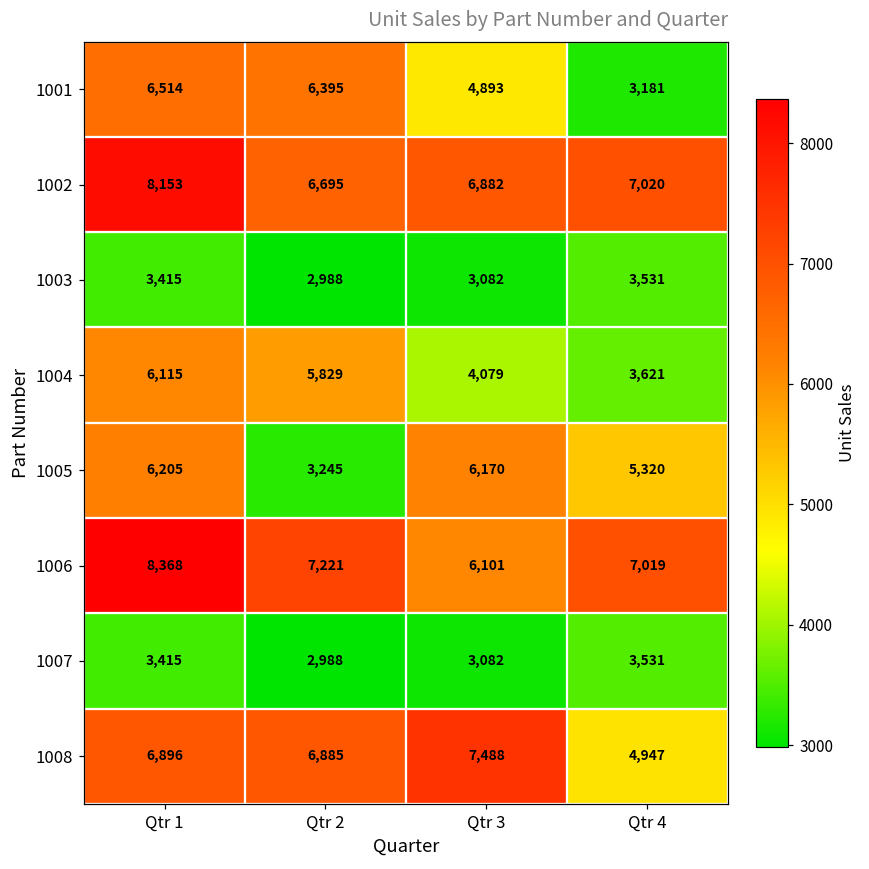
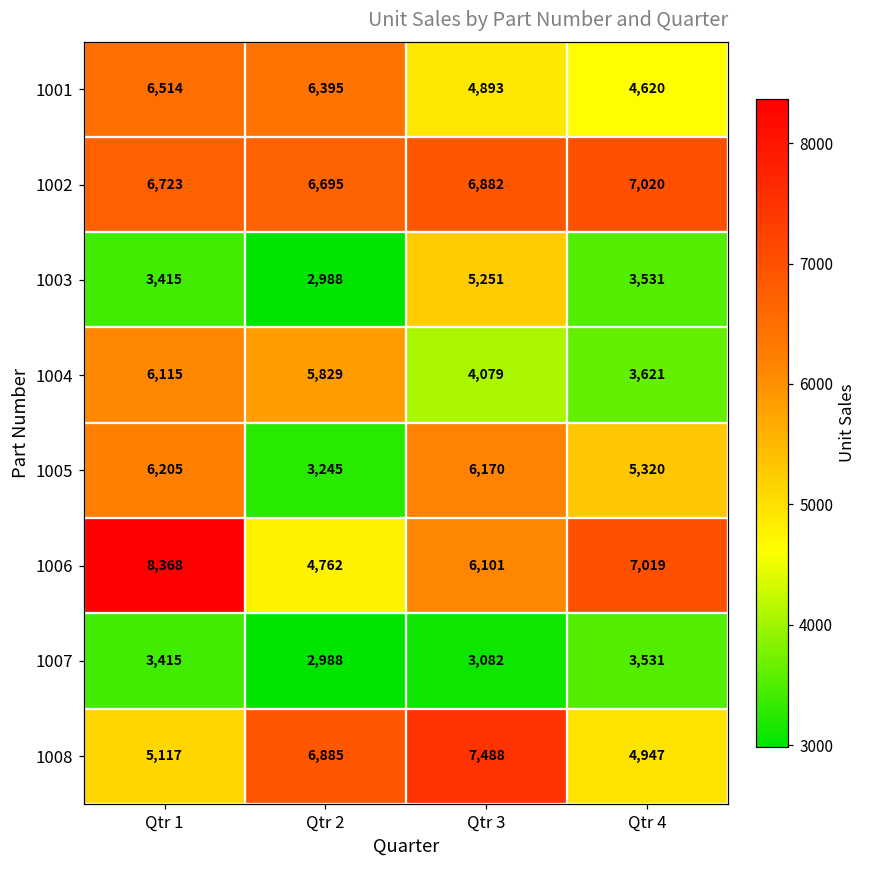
  {
    "1001": {
      "Qtr 1": "6,514",
      "Qtr 2": "6,395",
      "Qtr 3": "4,893",
-     "Qtr 4": "3,181"
+     "Qtr 4": "4,620"
    },
    "1002": {
-     "Qtr 1": "8,153",
+     "Qtr 1": "6,723",
      "Qtr 2": "6,695",
      "Qtr 3": "6,882",
      "Qtr 4": "7,020"
    },
    "1003": {
      "Qtr 1": "3,415",
      "Qtr 2": "2,988",
-     "Qtr 3": "3,082",
+     "Qtr 3": "5,251",
      "Qtr 4": "3,531"
    },
    "1004": {
      "Qtr 1": "6,115",
      "Qtr 2": "5,829",
      "Qtr 3": "4,079",
      "Qtr 4": "3,621"
    },
    "1005": {
      "Qtr 1": "6,205",
      "Qtr 2": "3,245",
      "Qtr 3": "6,170",
      "Qtr 4": "5,320"
    },
    "1006": {
      "Qtr 1": "8,368",
-     "Qtr 2": "7,221",
+     "Qtr 2": "4,762",
      "Qtr 3": "6,101",
      "Qtr 4": "7,019"
    },
    "1007": {
      "Qtr 1": "3,415",
      "Qtr 2": "2,988",
      "Qtr 3": "3,082",
      "Qtr 4": "3,531"
    },
    "1008": {
-     "Qtr 1": "6,896",
+     "Qtr 1": "5,117",
      "Qtr 2": "6,885",
      "Qtr 3": "7,488",
      "Qtr 4": "4,947"
    }
  }
